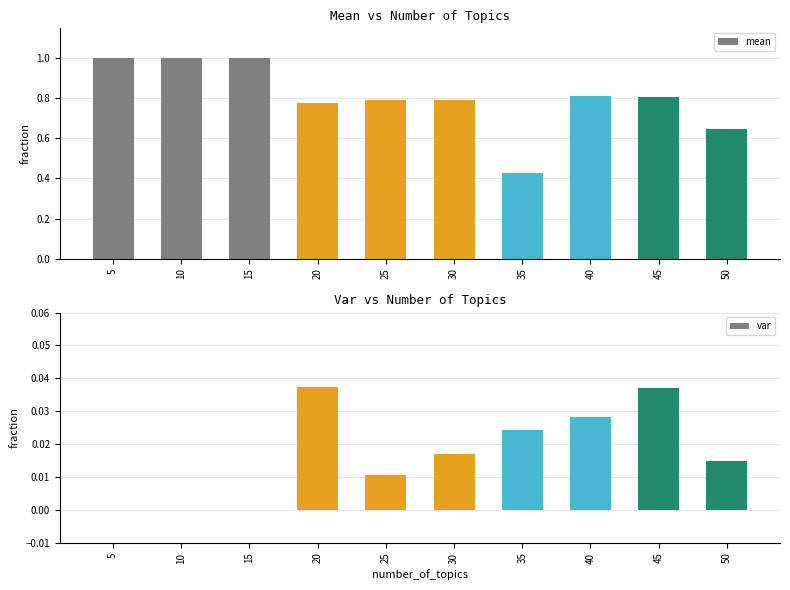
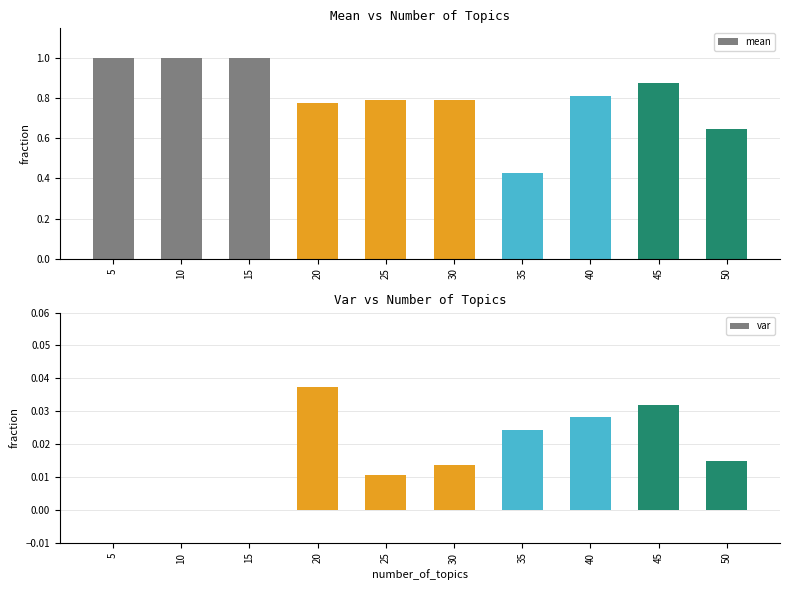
  {
    "Mean vs Number of Topics": {
      "5": 1.00,
      "10": 1.00,
      "15": 1.00,
      "20": 0.78,
      "25": 0.79,
      "30": 0.79,
      "35": 0.43,
      "40": 0.81,
-     "45": 0.81,
+     "45": 0.88,
      "50": 0.65
    },
    "Var vs Number of Topics": {
      "5": 0.000,
      "10": 0.000,
      "15": 0.000,
      "20": 0.037,
      "25": 0.011,
-     "30": 0.017,
+     "30": 0.014,
      "35": 0.024,
      "40": 0.028,
-     "45": 0.037,
+     "45": 0.032,
      "50": 0.015
    }
  }
